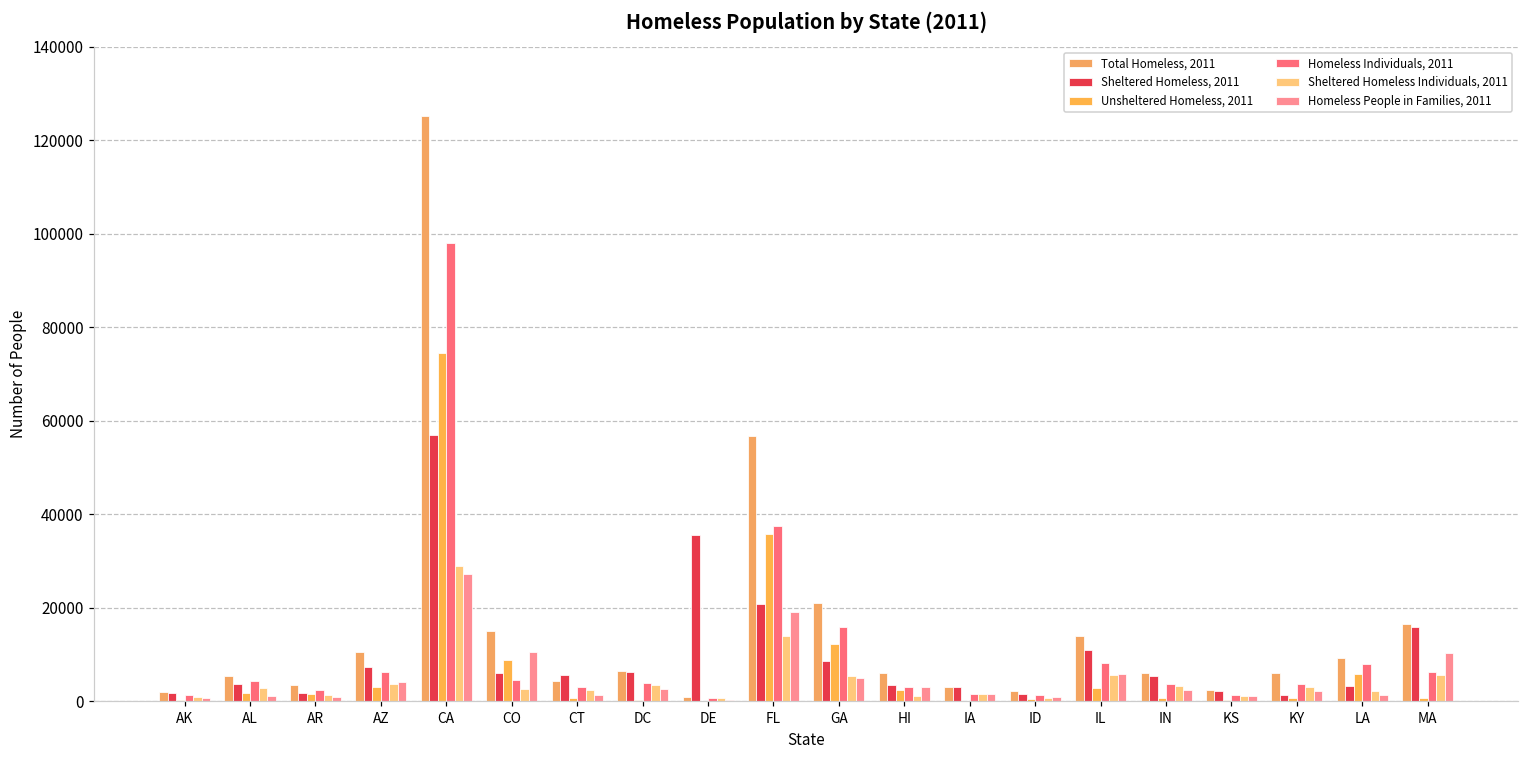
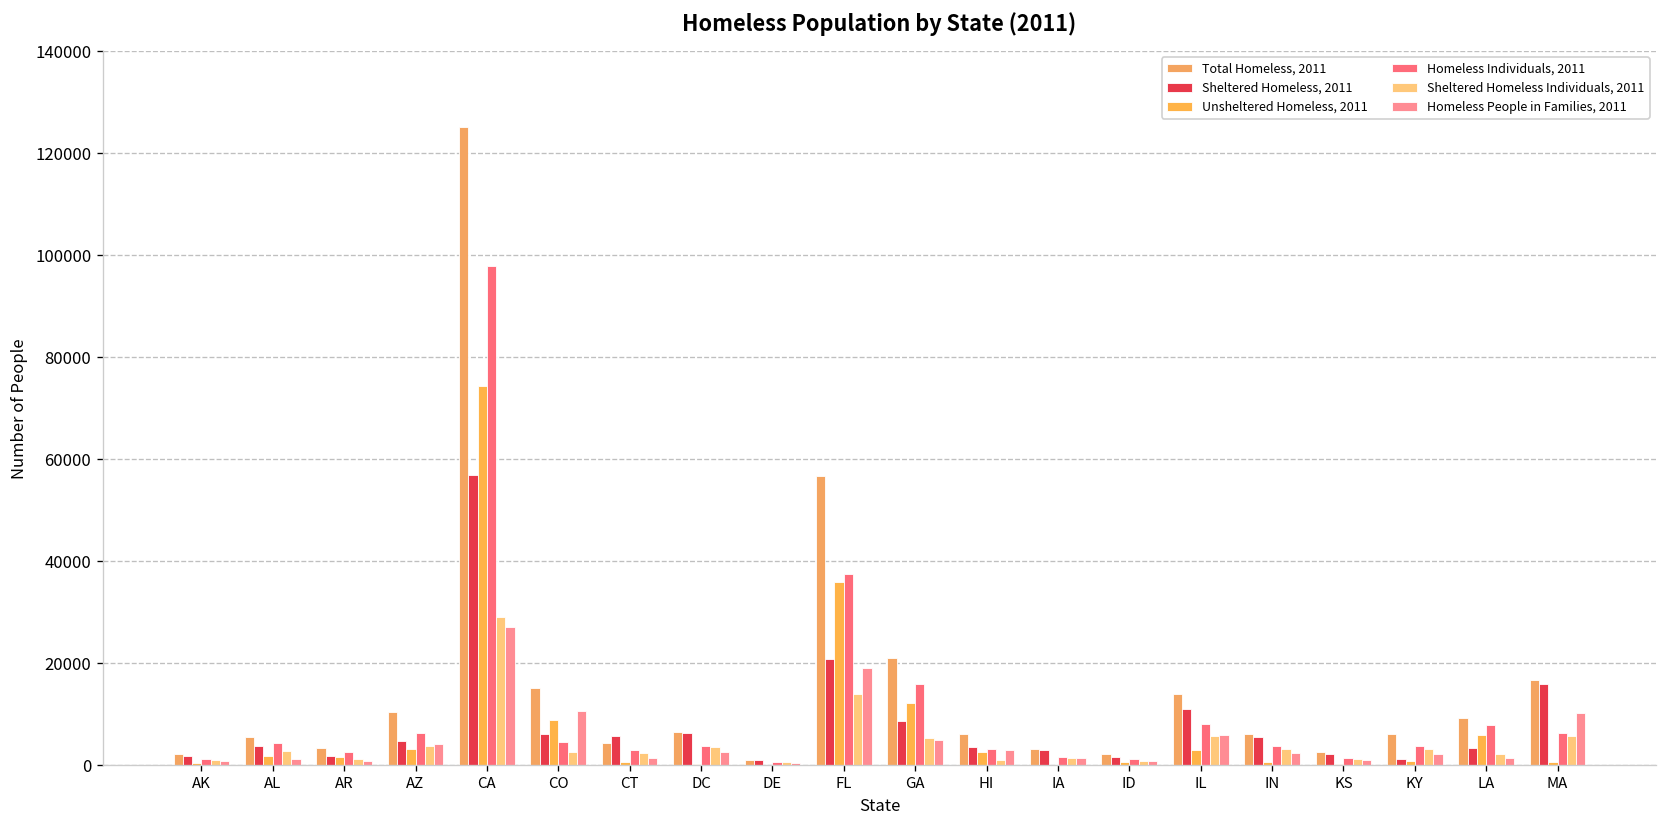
  {
    "Sheltered Homeless, 2011": {
      "AK": 2000,
      "AL": 4000,
      "AR": 2000,
-     "AZ": 7000,
+     "AZ": 5000,
      "CA": 57000,
      "CO": 6000,
      "CT": 6000,
      "DC": 6000,
-     "DE": 36000,
+     "DE": 1000,
      "FL": 21000,
      "GA": 9000,
      "HI": 4000,
      "IA": 3000,
      "ID": 2000,
      "IL": 11000,
      "IN": 6000,
      "KS": 2000,
      "KY": 1000,
      "LA": 3000,
      "MA": 16000
    }
  }
